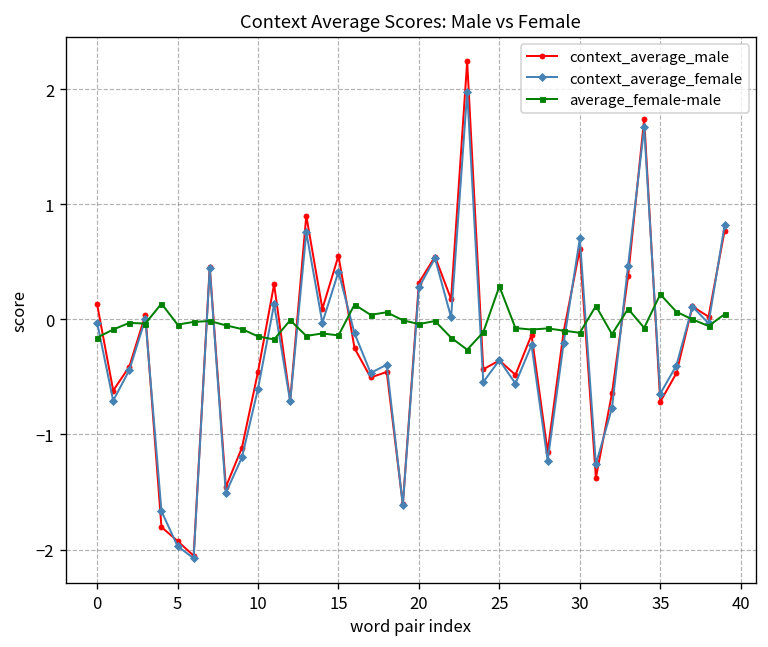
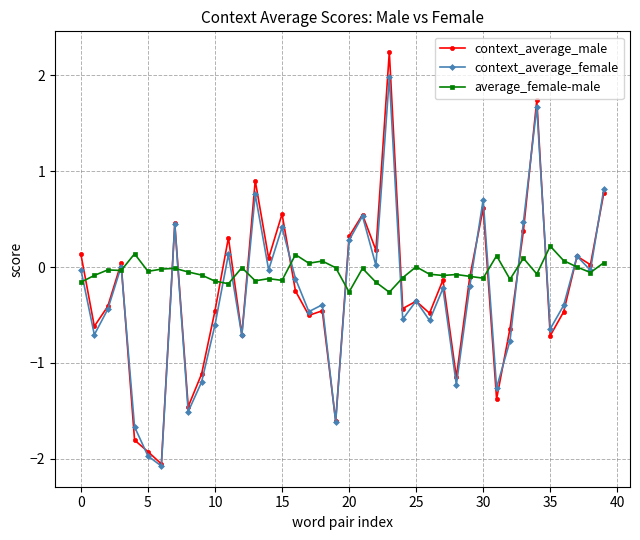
  {
    "context_average_male": {
      "0": 0.1,
      "5": -1.9,
      "10": -0.5,
      "15": 0.6,
      "20": 0.3,
      "30": 0.6,
      "35": -0.7
    },
    "context_average_female": {
      "0": 0.0,
      "5": -2.0,
      "10": -0.6,
      "15": 0.4,
      "20": 0.3,
      "30": 0.7,
      "35": -0.6
    },
    "average_female-male": {
      "0": -0.2,
      "5": 0.0,
      "10": -0.1,
      "15": -0.1,
-     "20": 0.0,
-     "25": 0.3,
+     "20": -0.3,
+     "25": 0.0,
      "30": -0.1,
      "35": 0.2
    }
  }
